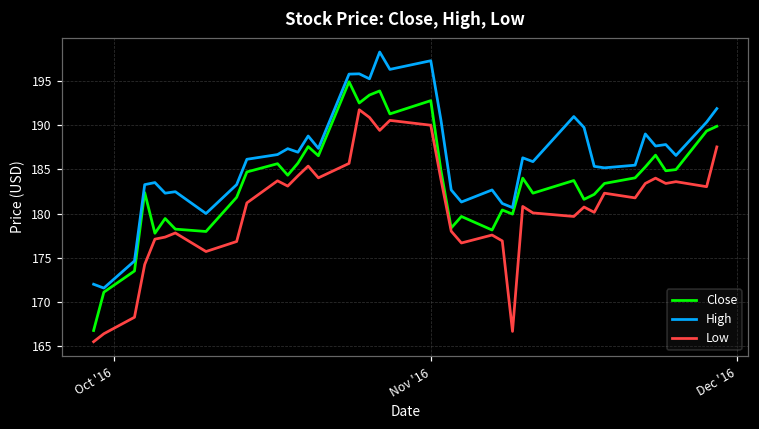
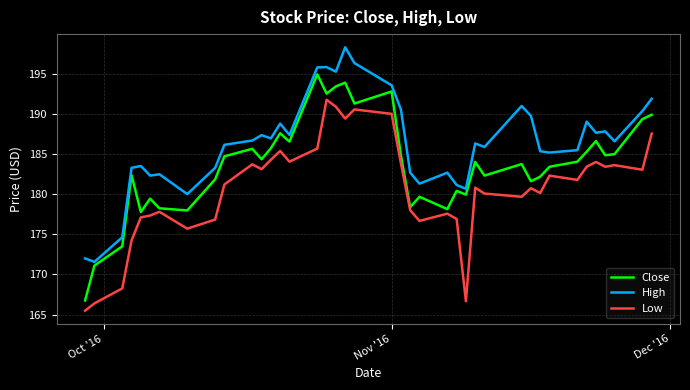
  {
    "Close": {
      "Nov '16": 193
    },
    "High": {
-     "Nov '16": 197
+     "Nov '16": 194
    },
    "Low": {
      "Nov '16": 190
    }
  }
